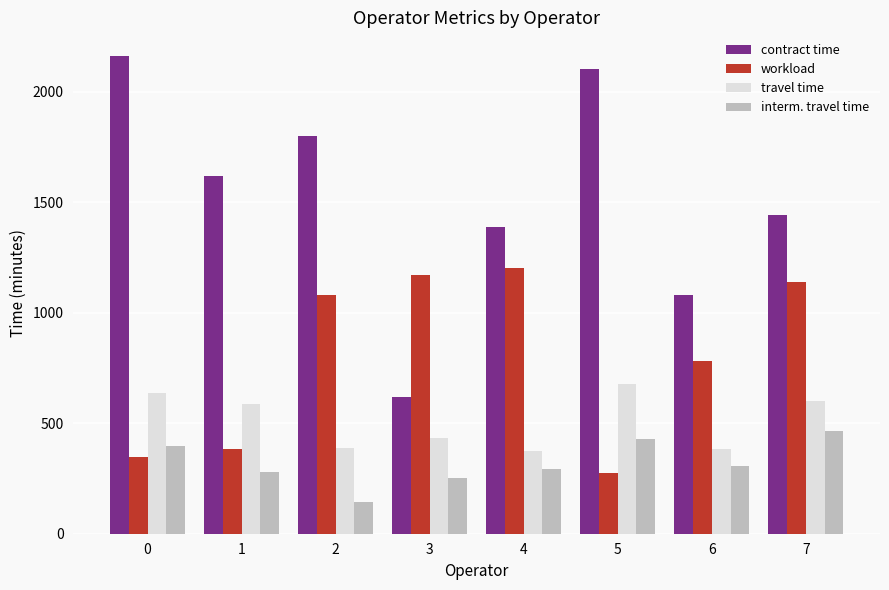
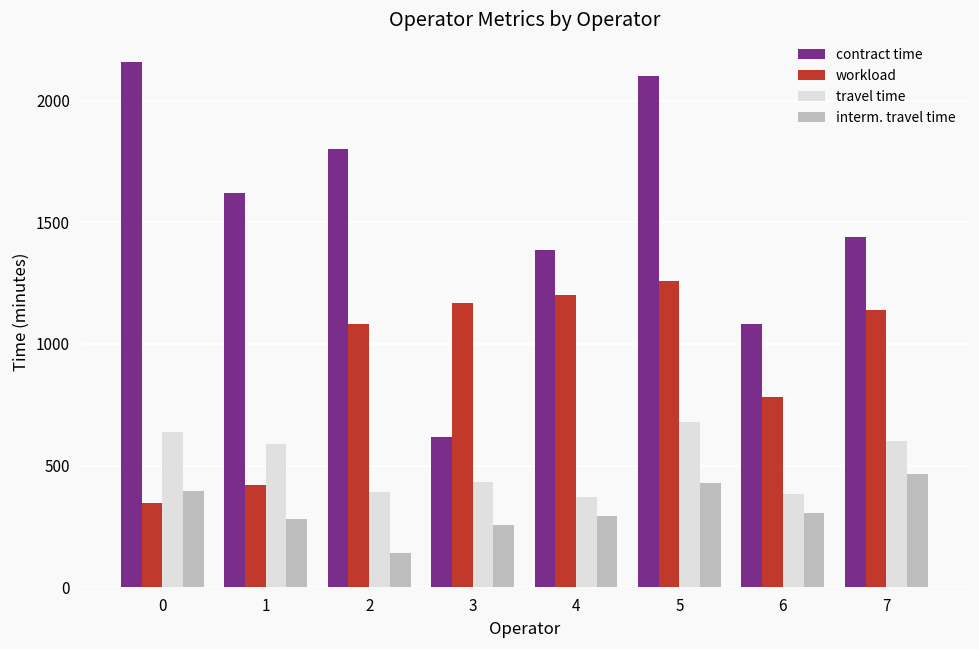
  {
    "contract time": {
      "0": 2160,
      "1": 1620,
      "2": 1800,
      "3": 620,
      "4": 1390,
      "5": 2100,
      "6": 1080,
      "7": 1440
    },
    "workload": {
      "0": 350,
-     "1": 380,
+     "1": 420,
      "2": 1080,
      "3": 1170,
      "4": 1200,
-     "5": 270,
+     "5": 1260,
      "6": 780,
      "7": 1140
    },
    "travel time": {
      "0": 640,
      "1": 590,
      "2": 390,
      "3": 430,
      "4": 370,
      "5": 680,
      "6": 380,
      "7": 600
    },
    "interm. travel time": {
      "0": 400,
      "1": 280,
      "2": 140,
      "3": 250,
      "4": 290,
      "5": 430,
      "6": 310,
      "7": 470
    }
  }
